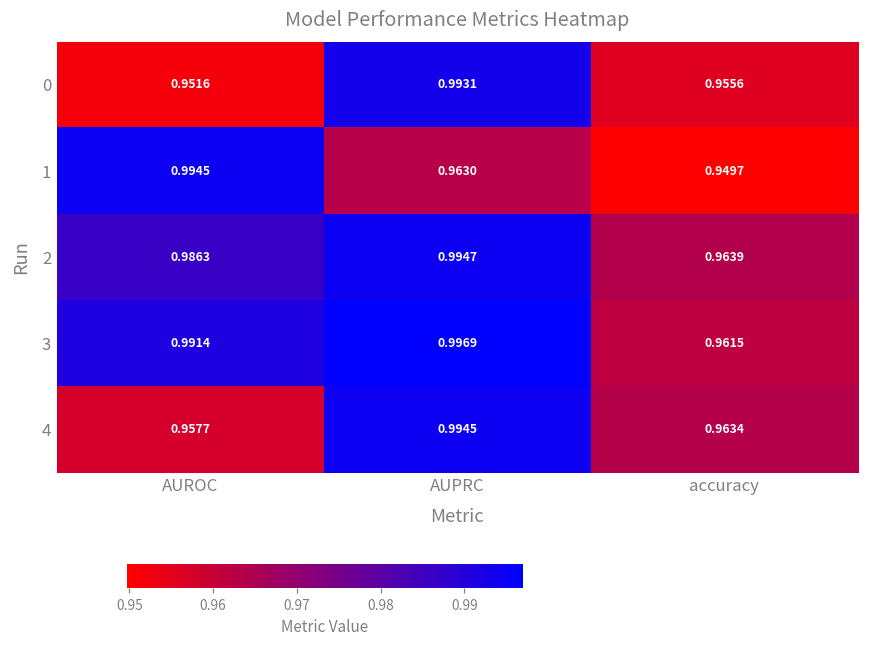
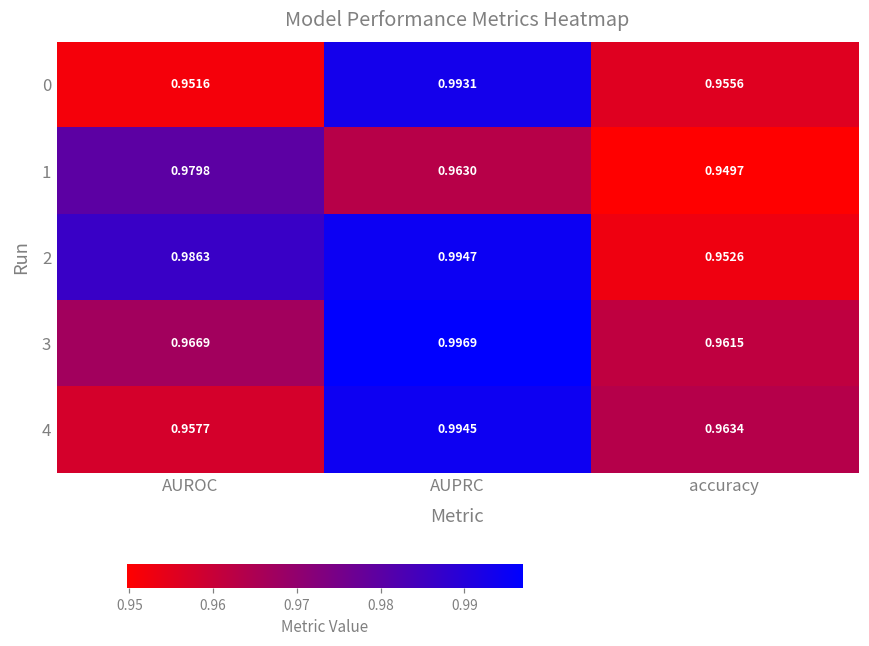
  {
    "0": {
      "AUROC": 0.9516,
      "AUPRC": 0.9931,
      "accuracy": 0.9556
    },
    "1": {
-     "AUROC": 0.9945,
+     "AUROC": 0.9798,
      "AUPRC": 0.9630,
      "accuracy": 0.9497
    },
    "2": {
      "AUROC": 0.9863,
      "AUPRC": 0.9947,
-     "accuracy": 0.9639
+     "accuracy": 0.9526
    },
    "3": {
-     "AUROC": 0.9914,
+     "AUROC": 0.9669,
      "AUPRC": 0.9969,
      "accuracy": 0.9615
    },
    "4": {
      "AUROC": 0.9577,
      "AUPRC": 0.9945,
      "accuracy": 0.9634
    }
  }
